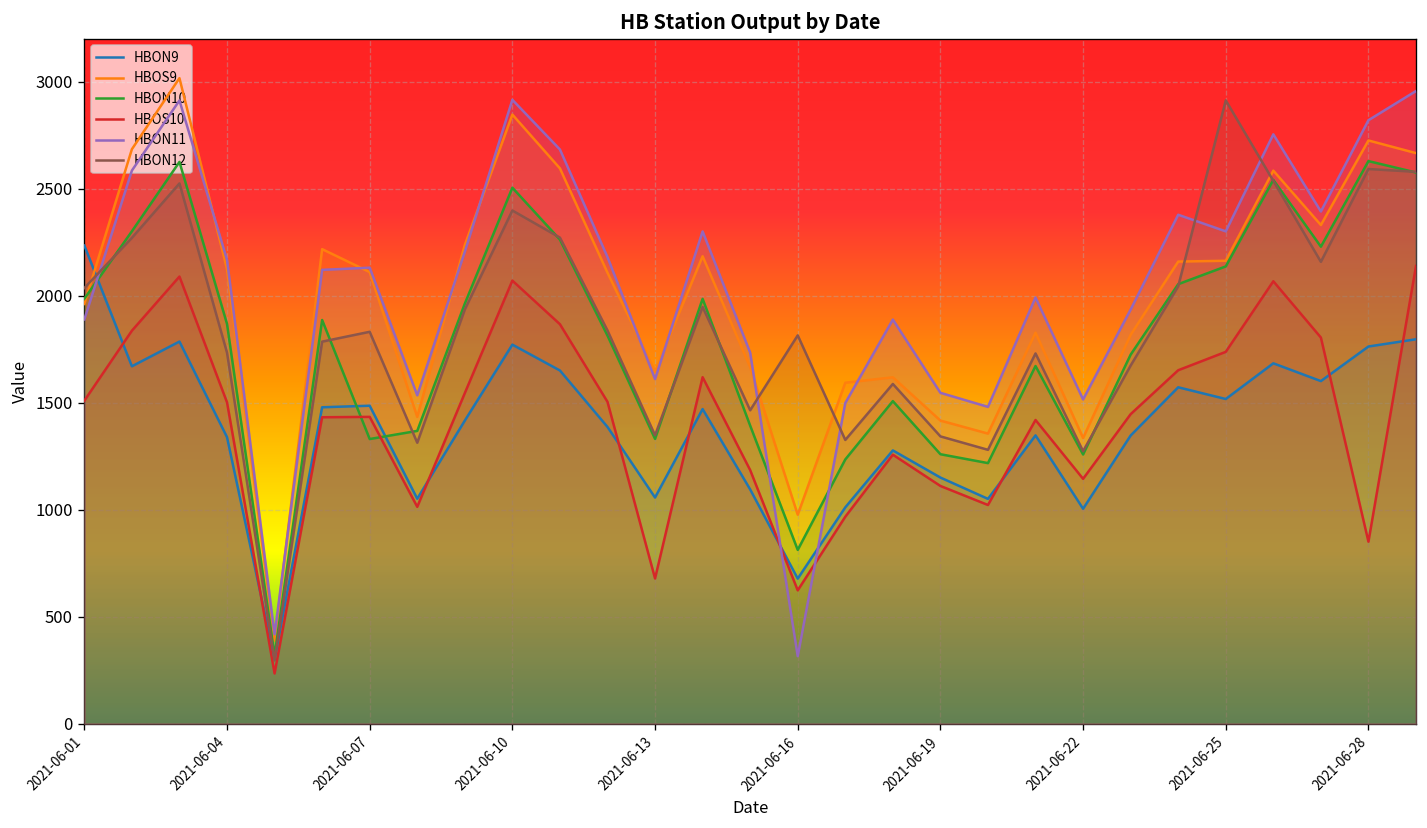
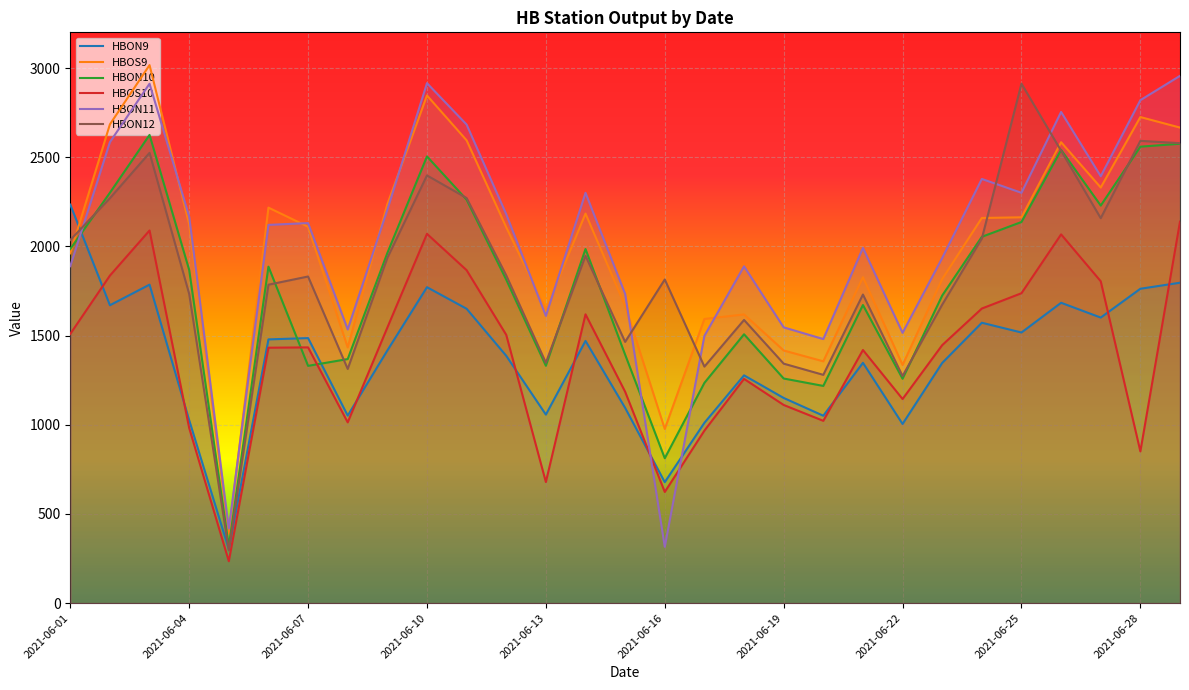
  {
    "HBON9": {
      "2021-06-01": 2230,
-     "2021-06-04": 1340,
+     "2021-06-04": 1030,
      "2021-06-07": 1490,
      "2021-06-10": 1770,
      "2021-06-13": 1060,
      "2021-06-16": 680,
      "2021-06-19": 1150,
      "2021-06-22": 1000,
      "2021-06-25": 1520,
      "2021-06-28": 1760
    },
    "HBOS9": {
      "2021-06-01": 1960,
      "2021-06-04": 2120,
      "2021-06-07": 2110,
      "2021-06-10": 2850,
      "2021-06-13": 1650,
      "2021-06-16": 980,
      "2021-06-19": 1420,
      "2021-06-22": 1330,
      "2021-06-25": 2160,
      "2021-06-28": 2730
    },
    "HBON10": {
      "2021-06-01": 1990,
      "2021-06-04": 1870,
      "2021-06-07": 1330,
      "2021-06-10": 2500,
      "2021-06-13": 1330,
      "2021-06-16": 810,
      "2021-06-19": 1260,
      "2021-06-22": 1260,
      "2021-06-25": 2140,
-     "2021-06-28": 2630
+     "2021-06-28": 2560
    },
    "HBOS10": {
      "2021-06-01": 1510,
-     "2021-06-04": 1500,
+     "2021-06-04": 980,
      "2021-06-07": 1430,
      "2021-06-10": 2070,
      "2021-06-13": 680,
      "2021-06-16": 620,
      "2021-06-19": 1110,
      "2021-06-22": 1140,
      "2021-06-25": 1740,
      "2021-06-28": 850
    },
    "HBON11": {
      "2021-06-01": 1890,
      "2021-06-04": 2170,
      "2021-06-07": 2130,
      "2021-06-10": 2910,
      "2021-06-13": 1610,
      "2021-06-16": 320,
      "2021-06-19": 1550,
      "2021-06-22": 1510,
      "2021-06-25": 2300,
      "2021-06-28": 2820
    },
    "HBON12": {
      "2021-06-01": 2040,
      "2021-06-04": 1730,
      "2021-06-07": 1830,
      "2021-06-10": 2400,
      "2021-06-13": 1350,
      "2021-06-16": 1810,
      "2021-06-19": 1340,
      "2021-06-22": 1270,
      "2021-06-25": 2910,
      "2021-06-28": 2590
    }
  }
